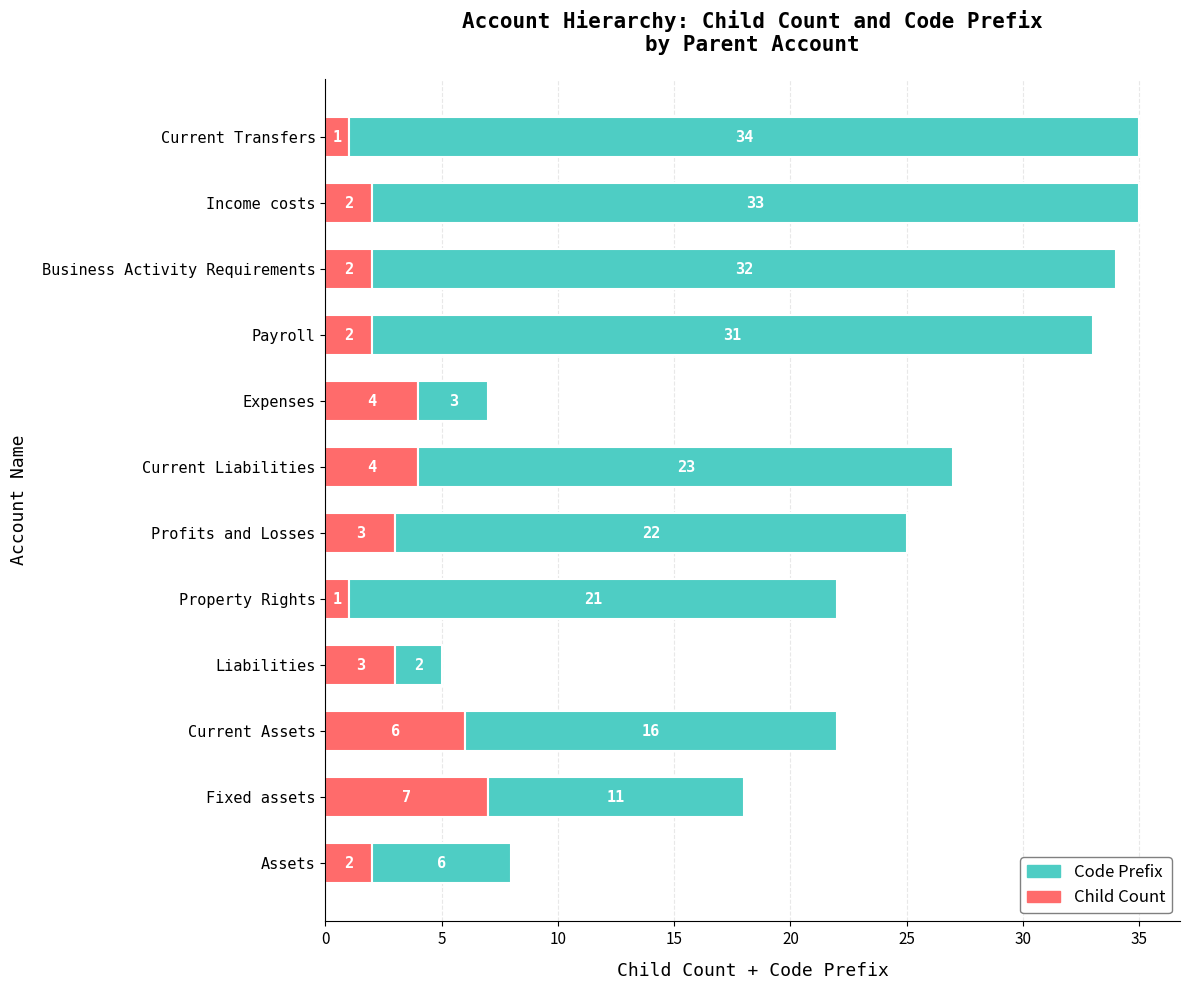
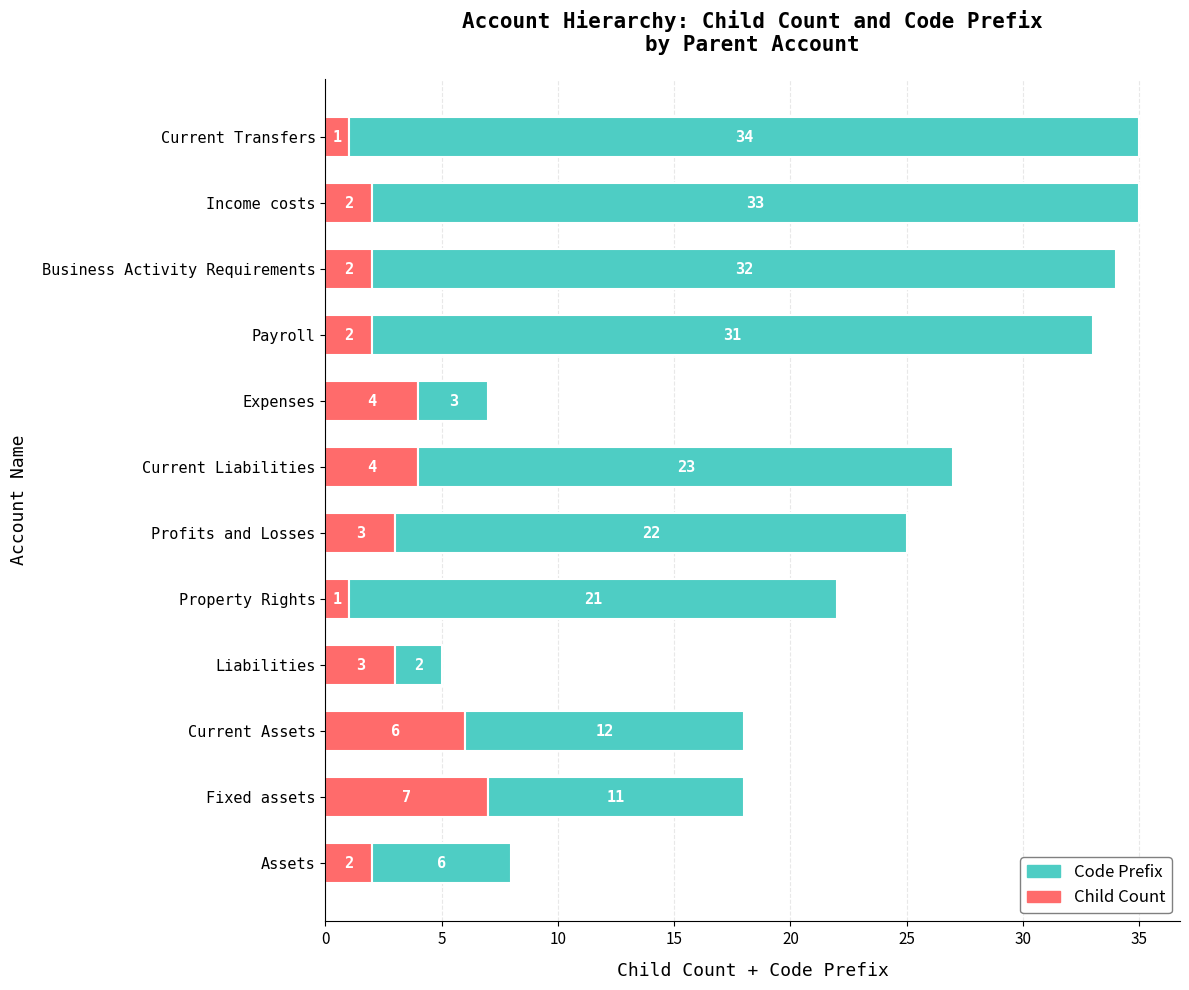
  {
    "Child Count": {
      "Current Transfers": 1,
      "Income costs": 2,
      "Business Activity Requirements": 2,
      "Payroll": 2,
      "Expenses": 4,
      "Current Liabilities": 4,
      "Profits and Losses": 3,
      "Property Rights": 1,
      "Liabilities": 3,
      "Current Assets": 6,
      "Fixed assets": 7,
      "Assets": 2
    },
    "Code Prefix": {
      "Current Transfers": 34,
      "Income costs": 33,
      "Business Activity Requirements": 32,
      "Payroll": 31,
      "Expenses": 3,
      "Current Liabilities": 23,
      "Profits and Losses": 22,
      "Property Rights": 21,
      "Liabilities": 2,
-     "Current Assets": 16,
+     "Current Assets": 12,
      "Fixed assets": 11,
      "Assets": 6
    }
  }
